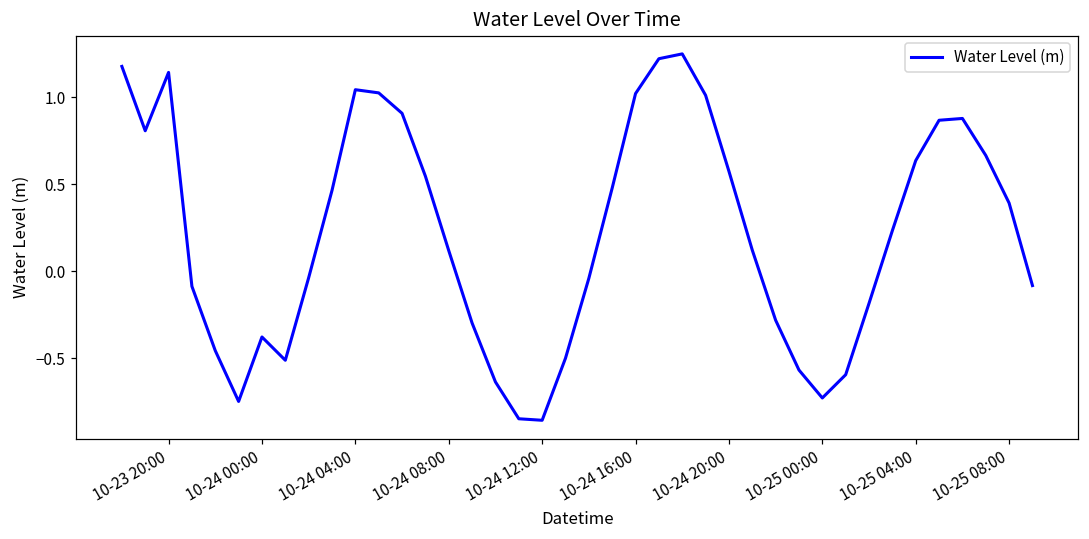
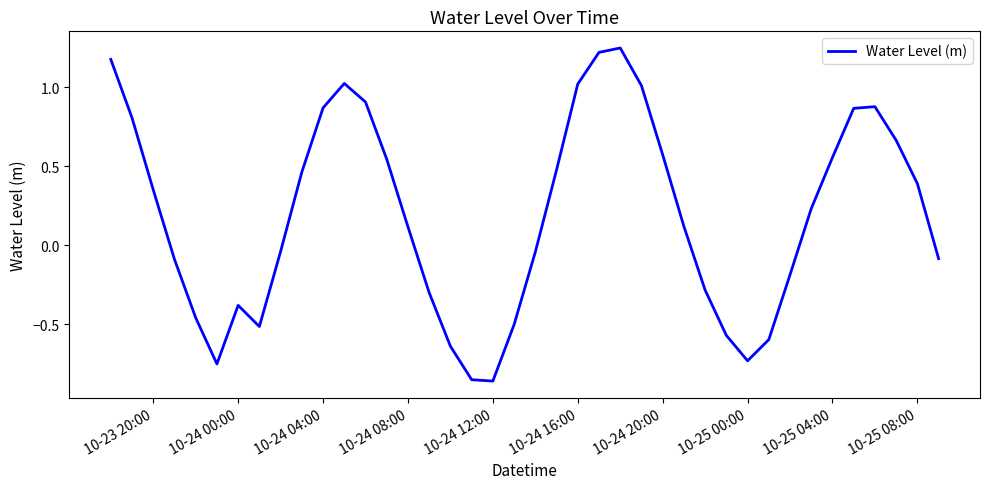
  {
-   "10-23 20:00": 1.14,
+   "10-23 20:00": 0.35,
    "10-24 00:00": -0.38,
-   "10-24 04:00": 1.04,
+   "10-24 04:00": 0.87,
    "10-24 08:00": 0.12,
    "10-24 12:00": -0.86,
    "10-24 16:00": 1.02,
    "10-24 20:00": 0.57,
    "10-25 00:00": -0.73,
-   "10-25 04:00": 0.63,
+   "10-25 04:00": 0.56,
    "10-25 08:00": 0.39
  }
